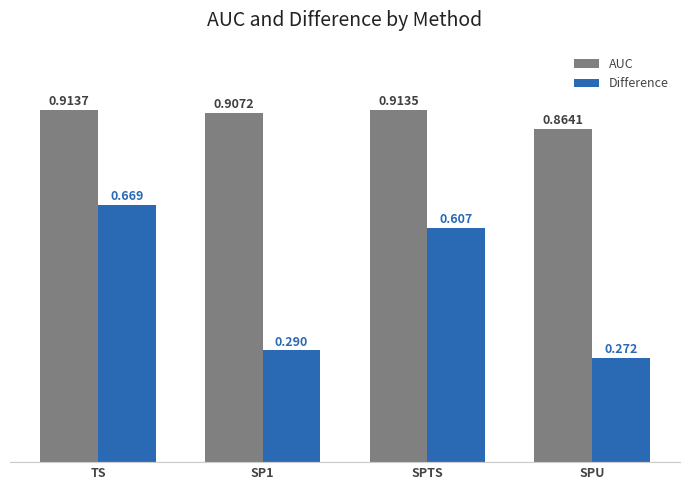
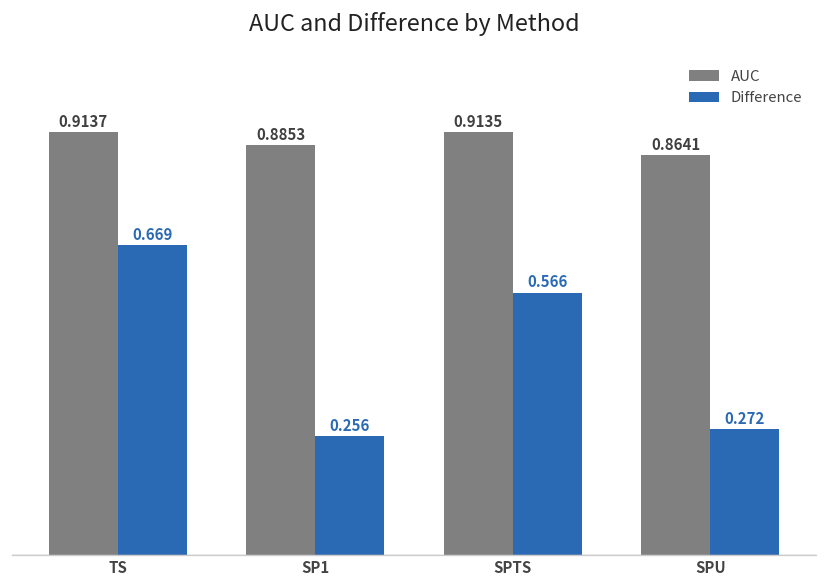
  {
    "AUC": {
      "TS": 0.9137,
-     "SP1": 0.9072,
+     "SP1": 0.8853,
      "SPTS": 0.9135,
      "SPU": 0.8641
    },
    "Difference": {
      "TS": 0.669,
-     "SP1": 0.290,
-     "SPTS": 0.607,
+     "SP1": 0.256,
+     "SPTS": 0.566,
      "SPU": 0.272
    }
  }
